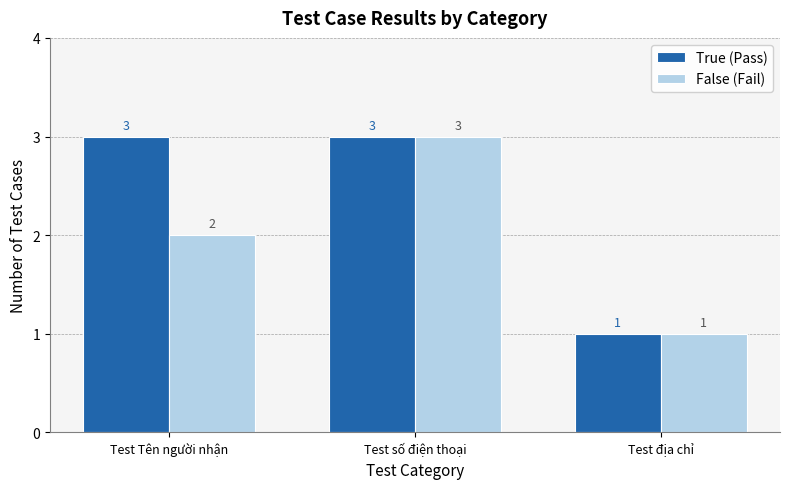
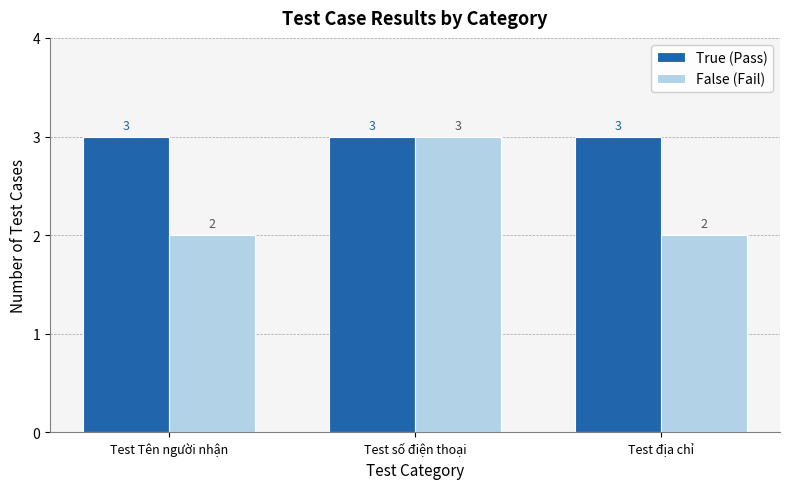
  {
    "True (Pass)": {
      "Test Tên người nhận": 3,
      "Test số điện thoại": 3,
-     "Test địa chỉ": 1
+     "Test địa chỉ": 3
    },
    "False (Fail)": {
      "Test Tên người nhận": 2,
      "Test số điện thoại": 3,
-     "Test địa chỉ": 1
+     "Test địa chỉ": 2
    }
  }
